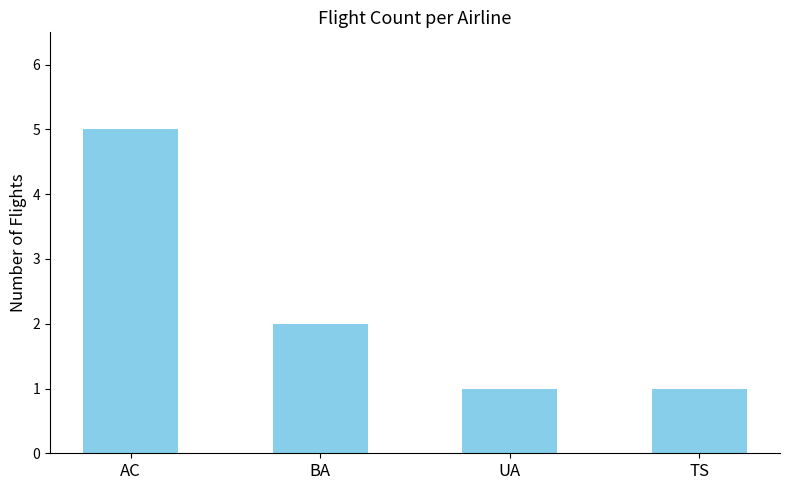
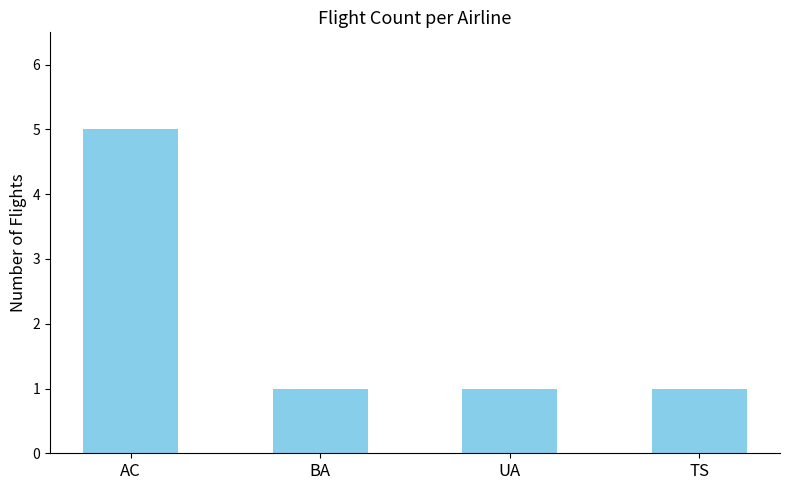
  {
    "AC": 5,
-   "BA": 2,
+   "BA": 1,
    "UA": 1,
    "TS": 1
  }
